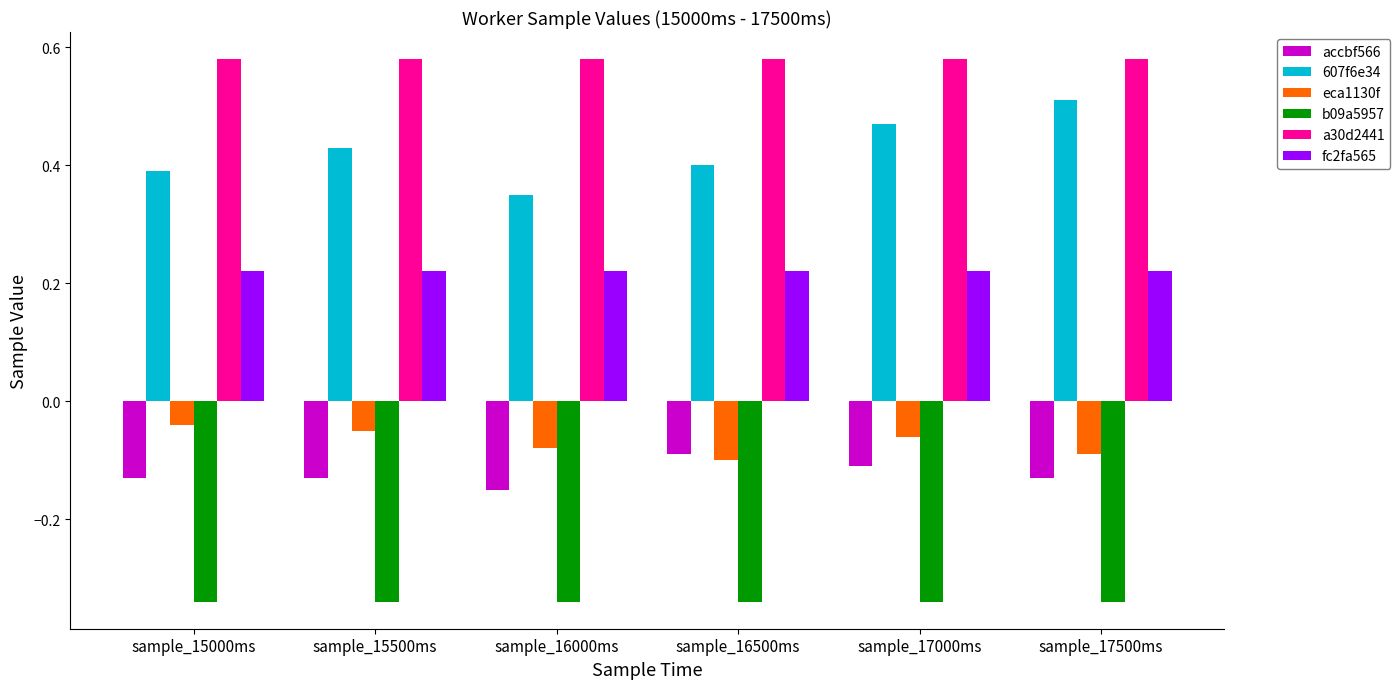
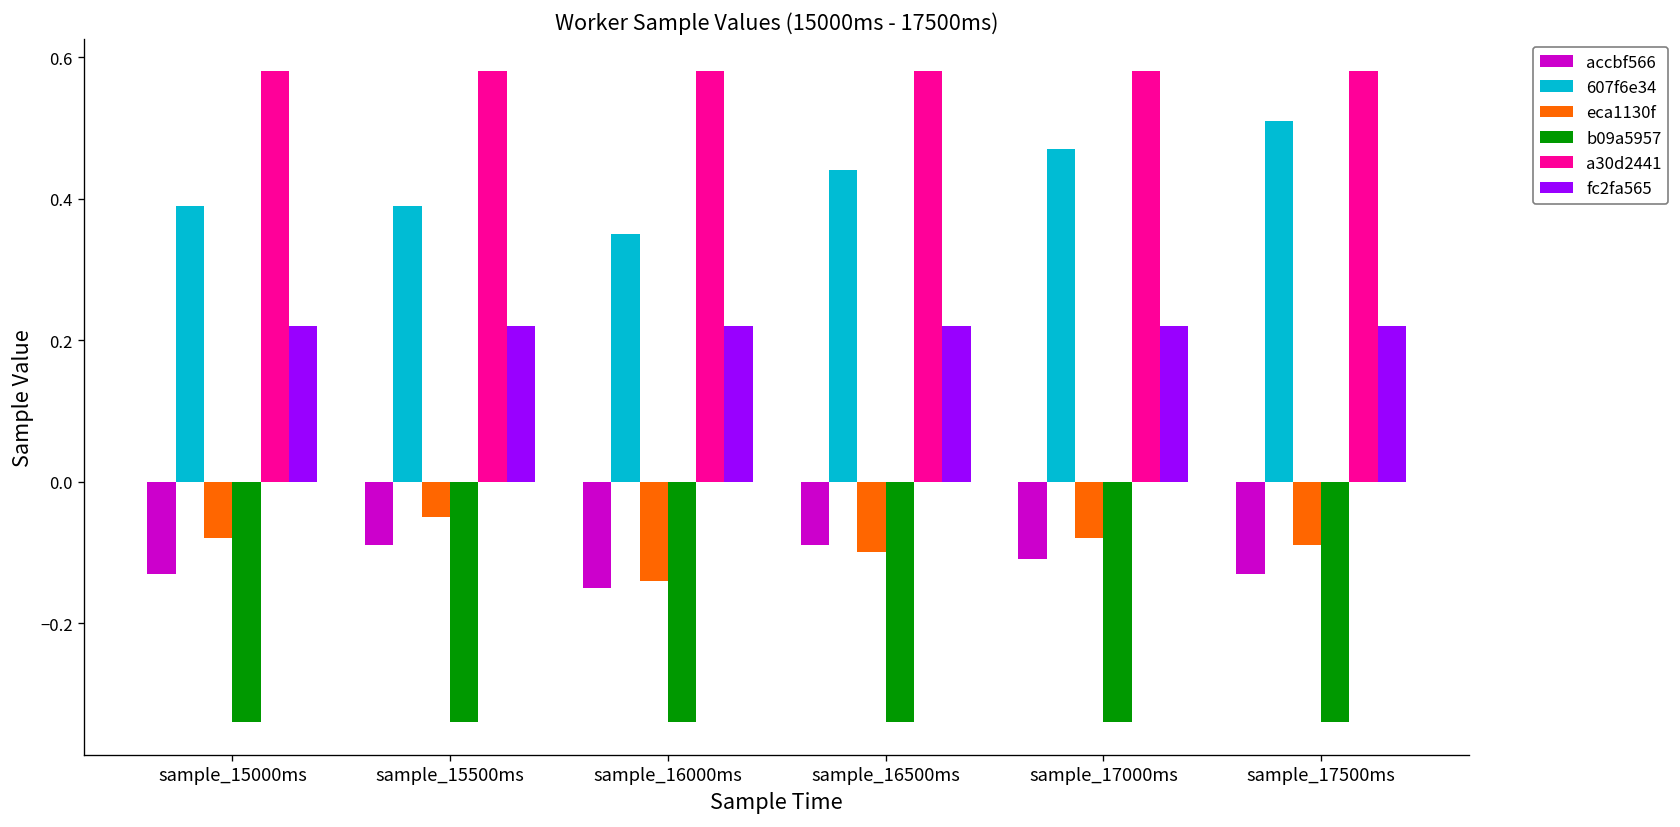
  {
    "accbf566": {
      "sample_15000ms": -0.13,
-     "sample_15500ms": -0.13,
+     "sample_15500ms": -0.09,
      "sample_16000ms": -0.15,
      "sample_16500ms": -0.09,
      "sample_17000ms": -0.11,
      "sample_17500ms": -0.13
    },
    "607f6e34": {
      "sample_15000ms": 0.39,
-     "sample_15500ms": 0.43,
+     "sample_15500ms": 0.39,
      "sample_16000ms": 0.35,
-     "sample_16500ms": 0.40,
+     "sample_16500ms": 0.44,
      "sample_17000ms": 0.47,
      "sample_17500ms": 0.51
    },
    "eca1130f": {
-     "sample_15000ms": -0.04,
+     "sample_15000ms": -0.08,
      "sample_15500ms": -0.05,
-     "sample_16000ms": -0.08,
+     "sample_16000ms": -0.14,
      "sample_16500ms": -0.10,
-     "sample_17000ms": -0.06,
+     "sample_17000ms": -0.08,
      "sample_17500ms": -0.09
    },
    "b09a5957": {
      "sample_15000ms": -0.34,
      "sample_15500ms": -0.34,
      "sample_16000ms": -0.34,
      "sample_16500ms": -0.34,
      "sample_17000ms": -0.34,
      "sample_17500ms": -0.34
    },
    "a30d2441": {
      "sample_15000ms": 0.58,
      "sample_15500ms": 0.58,
      "sample_16000ms": 0.58,
      "sample_16500ms": 0.58,
      "sample_17000ms": 0.58,
      "sample_17500ms": 0.58
    },
    "fc2fa565": {
      "sample_15000ms": 0.22,
      "sample_15500ms": 0.22,
      "sample_16000ms": 0.22,
      "sample_16500ms": 0.22,
      "sample_17000ms": 0.22,
      "sample_17500ms": 0.22
    }
  }
